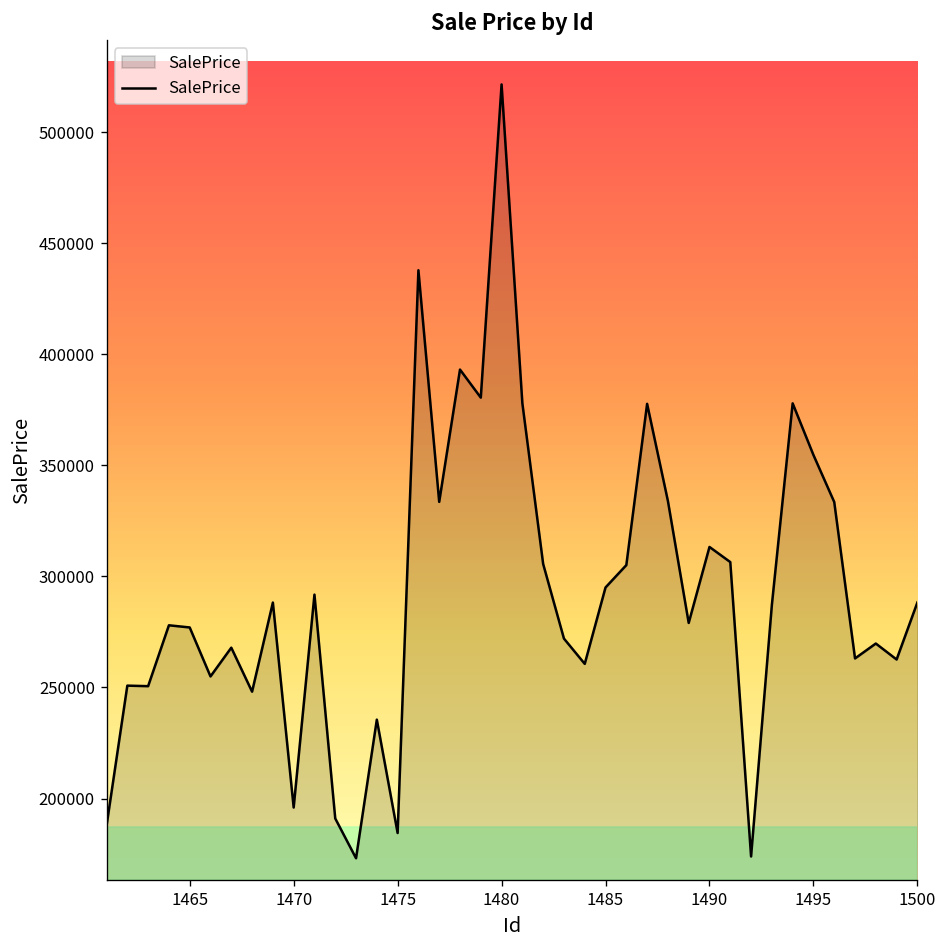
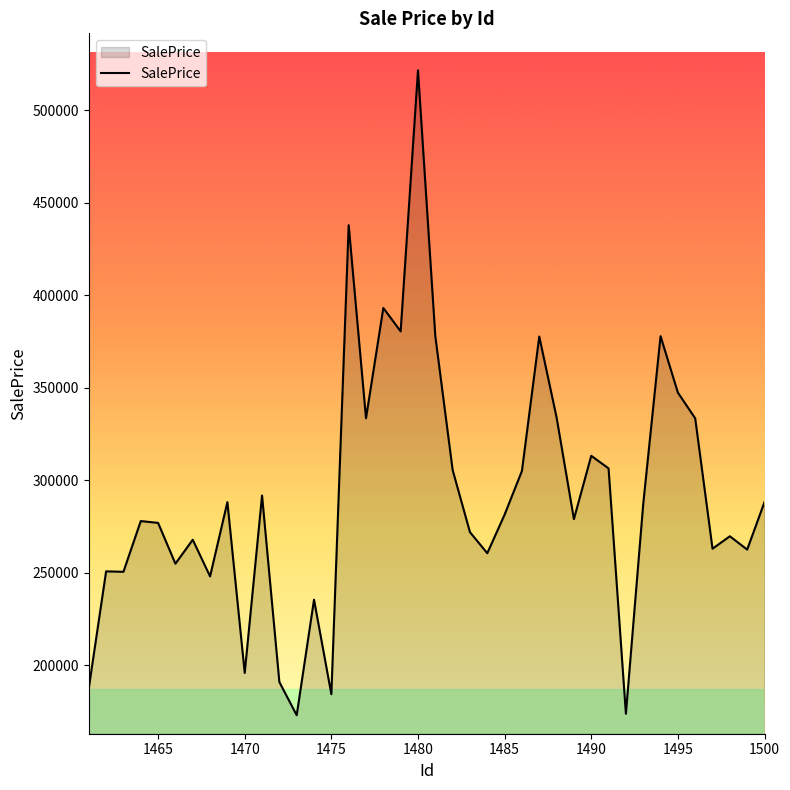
  {
    "1465": 277000,
    "1470": 196000,
    "1480": 521000,
-   "1485": 295000,
+   "1485": 281000,
    "1490": 313000,
-   "1495": 355000,
+   "1495": 347000,
    "1500": 288000
  }
